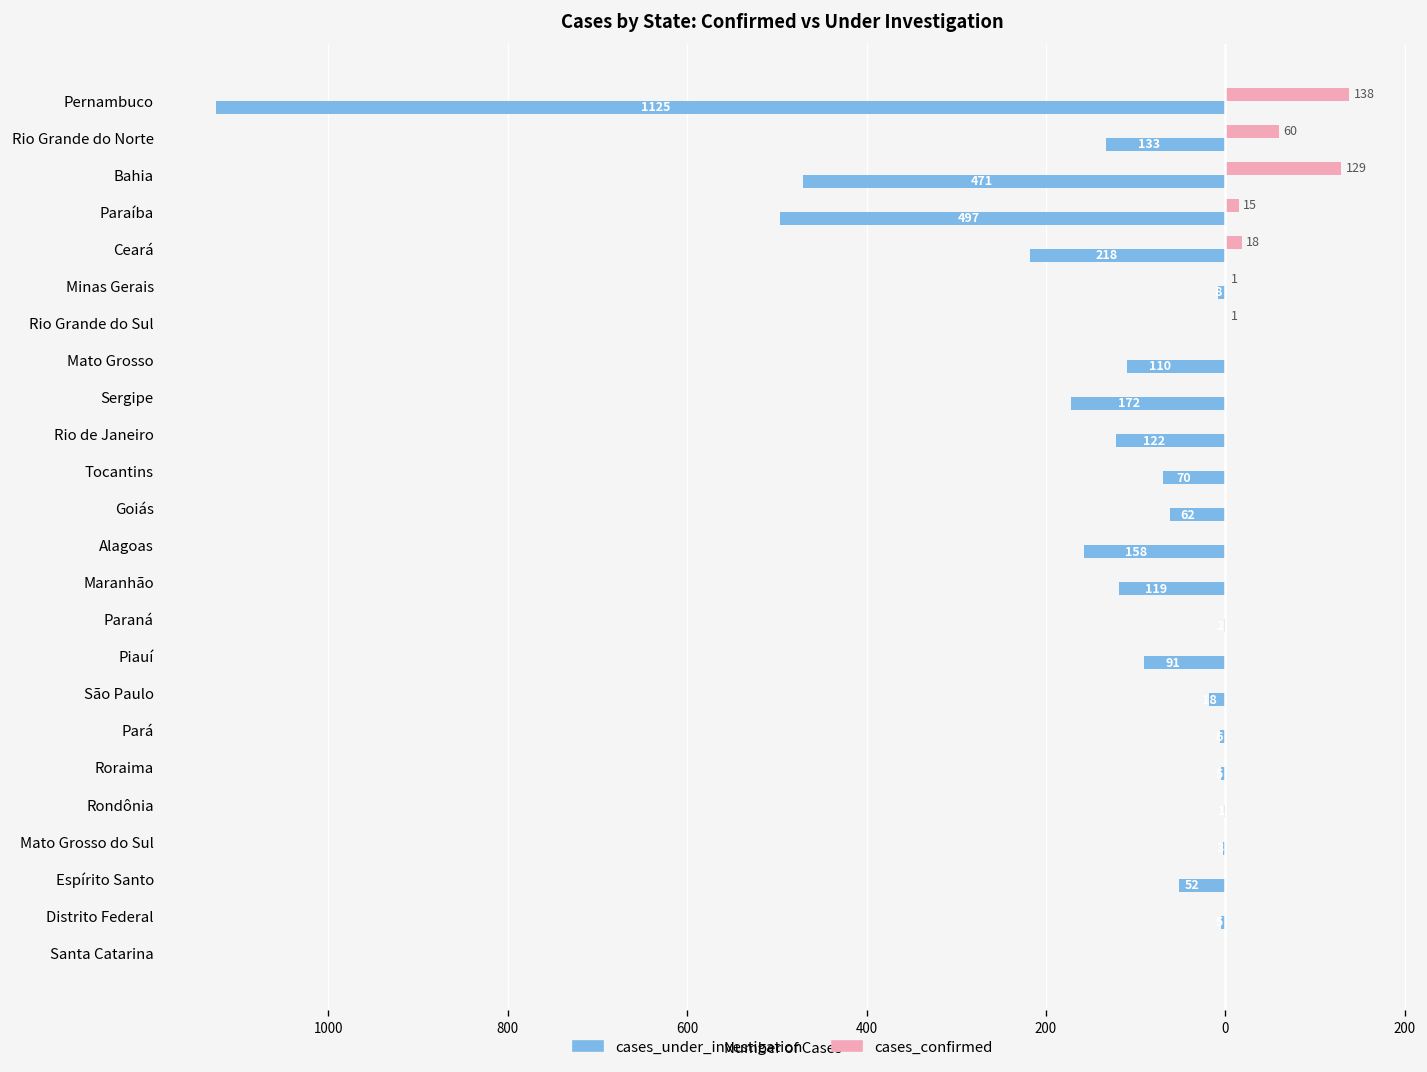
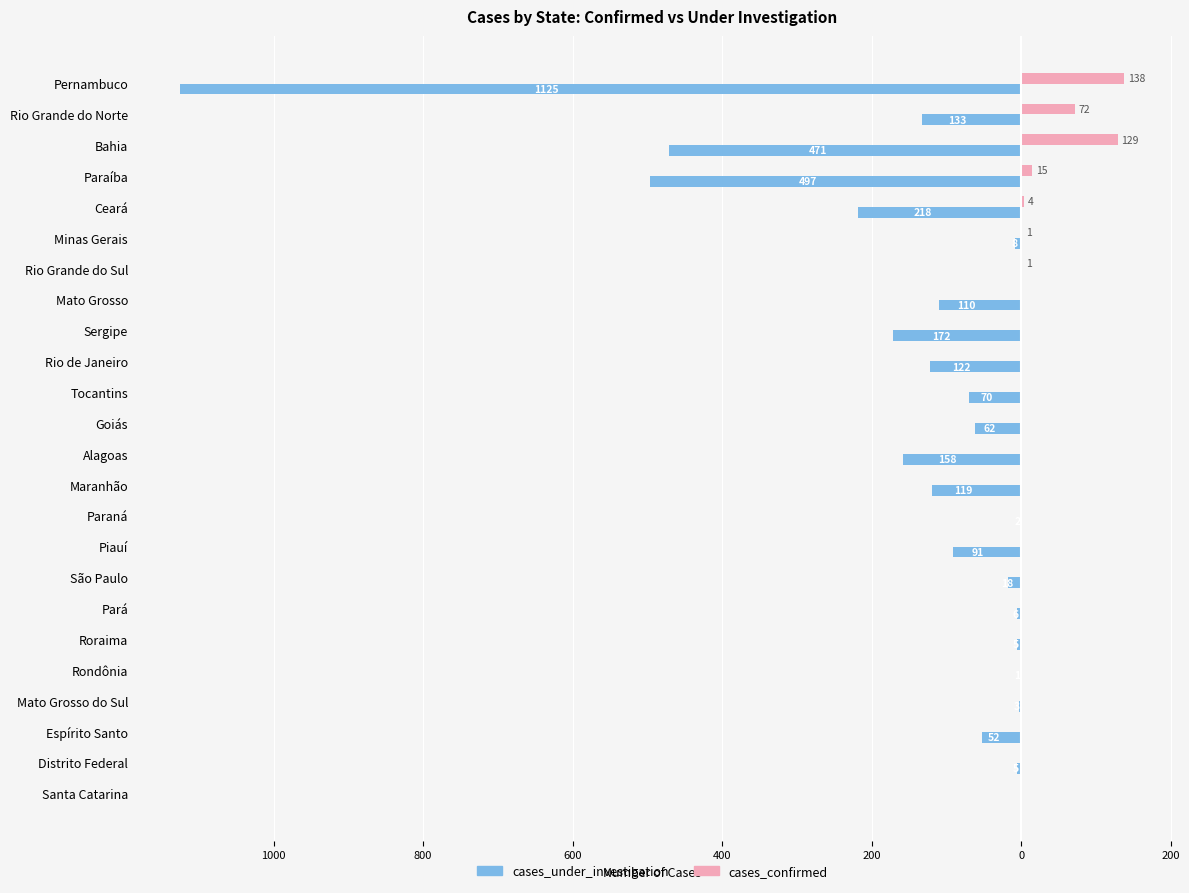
  {
    "cases_confirmed": {
      "Pernambuco": 138,
-     "Rio Grande do Norte": 60,
+     "Rio Grande do Norte": 72,
      "Bahia": 129,
      "Paraíba": 15,
-     "Ceará": 18,
+     "Ceará": 4,
      "Minas Gerais": 1,
      "Rio Grande do Sul": 1
    }
  }
